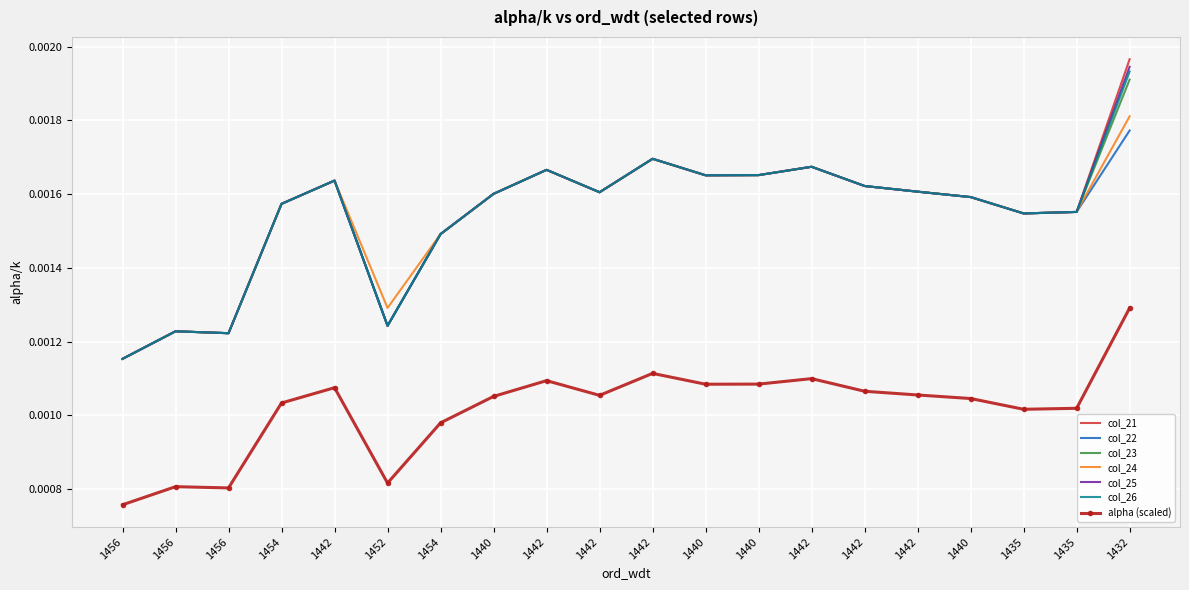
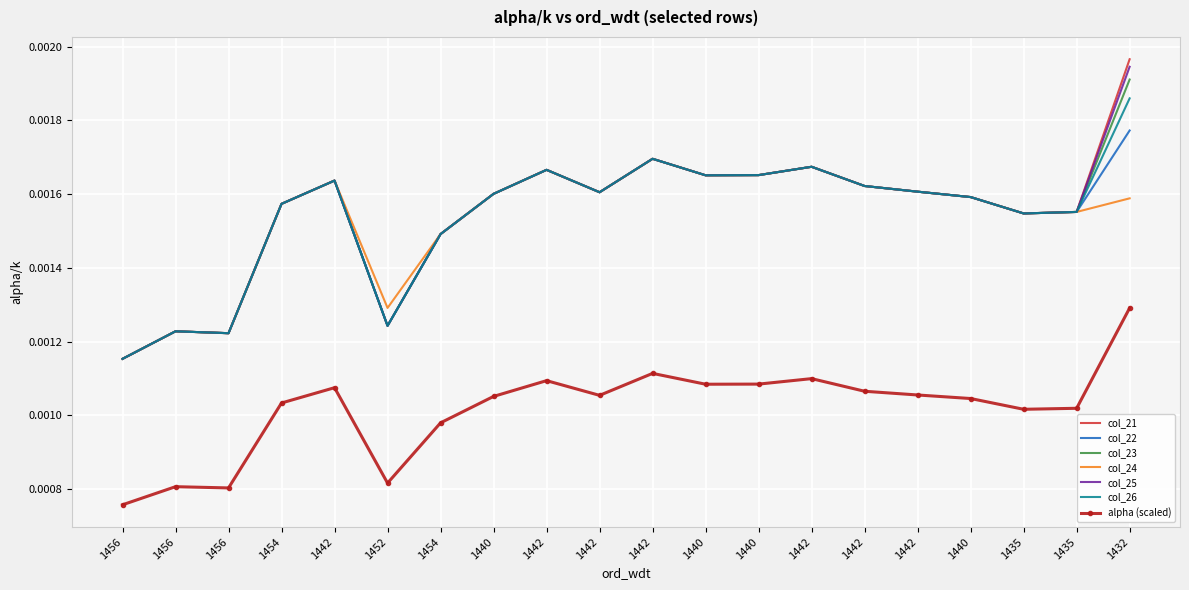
  {
    "col_22": {
      "1432": 0.00177
    },
    "col_23": {
      "1432": 0.00191
    },
    "col_24": {
      "1452": 0.00129,
-     "1432": 0.00181
+     "1432": 0.00159
    },
    "col_25": {
      "1432": 0.00195
    },
    "col_26": {
-     "1432": 0.00193
+     "1432": 0.00186
    }
  }
